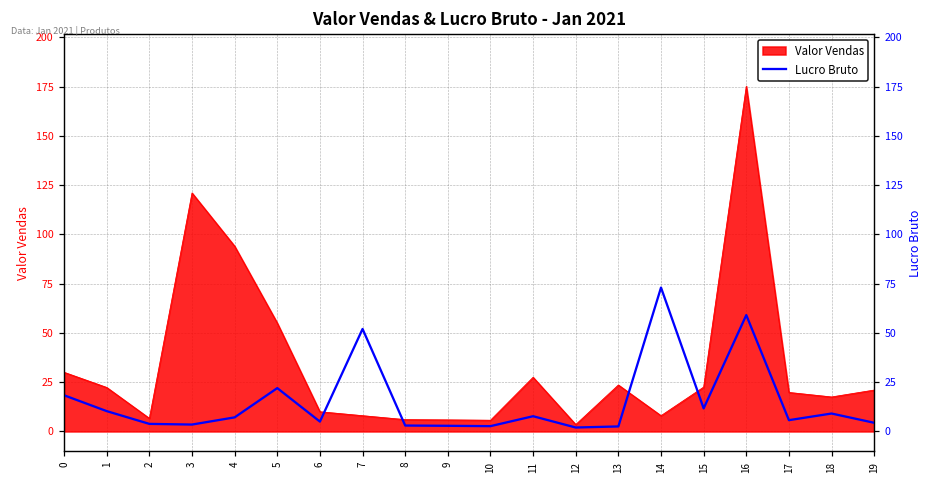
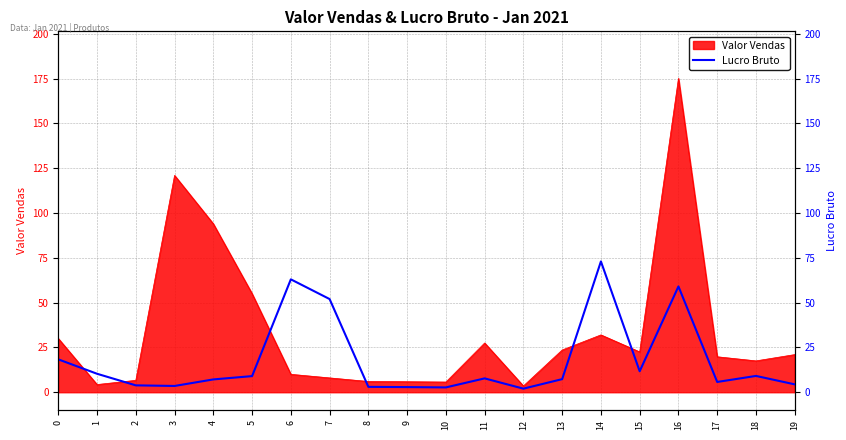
  {
    "Valor Vendas": {
      "0": 30,
-     "1": 22,
+     "1": 4,
      "2": 7,
      "3": 121,
      "4": 94,
      "5": 55,
      "6": 10,
      "7": 8,
      "8": 6,
      "9": 6,
      "10": 6,
      "11": 27,
      "12": 4,
      "13": 24,
-     "14": 8,
+     "14": 32,
      "15": 23,
      "16": 175,
      "17": 20,
      "18": 18,
      "19": 21
    },
    "Lucro Bruto": {
      "0": 18,
      "1": 10,
      "2": 4,
      "3": 4,
      "4": 7,
-     "5": 22,
-     "6": 5,
+     "5": 9,
+     "6": 63,
      "7": 52,
      "8": 3,
      "9": 3,
      "10": 3,
      "11": 8,
      "12": 2,
-     "13": 3,
+     "13": 7,
      "14": 73,
      "15": 12,
      "16": 59,
      "17": 6,
      "18": 9,
      "19": 4
    }
  }
